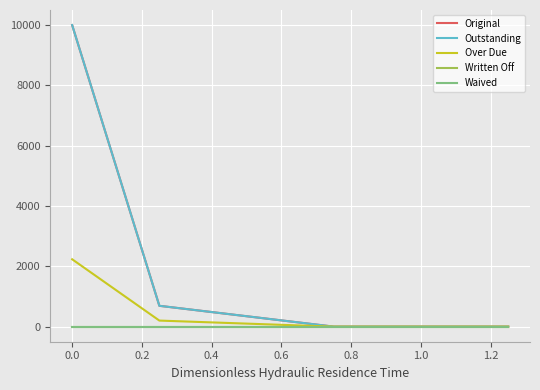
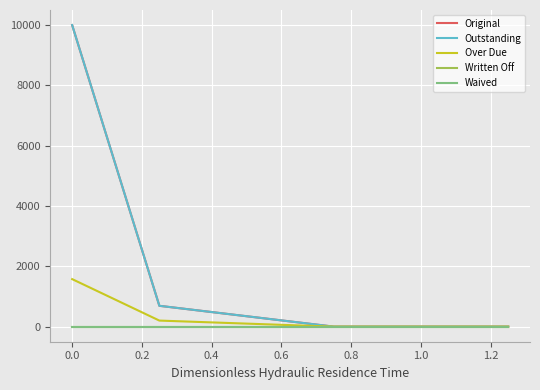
  {
    "Outstanding": {
      "0.0": 10000
    },
    "Over Due": {
-     "0.0": 2200
+     "0.0": 1600
    },
    "Waived": {
      "0.0": 0
    }
  }
